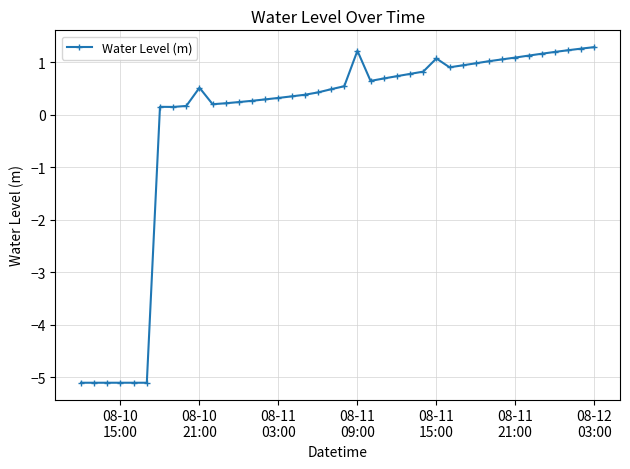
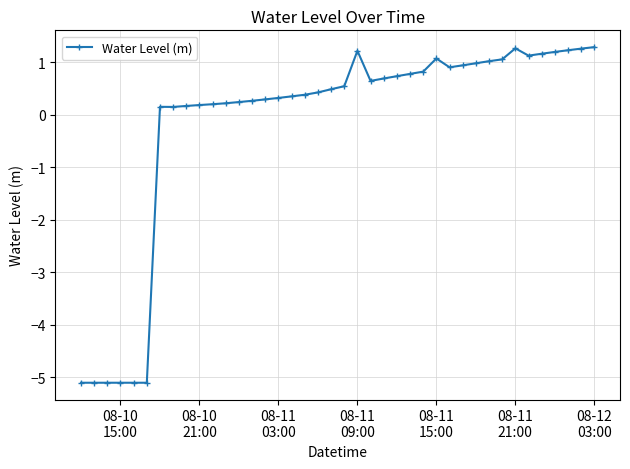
  {
    "08-10 15:00": -5.1,
-   "08-10 21:00": 0.5,
+   "08-10 21:00": 0.2,
    "08-11 03:00": 0.3,
    "08-11 09:00": 1.2,
    "08-11 15:00": 1.1,
-   "08-11 21:00": 1.1,
+   "08-11 21:00": 1.3,
    "08-12 03:00": 1.3
  }
